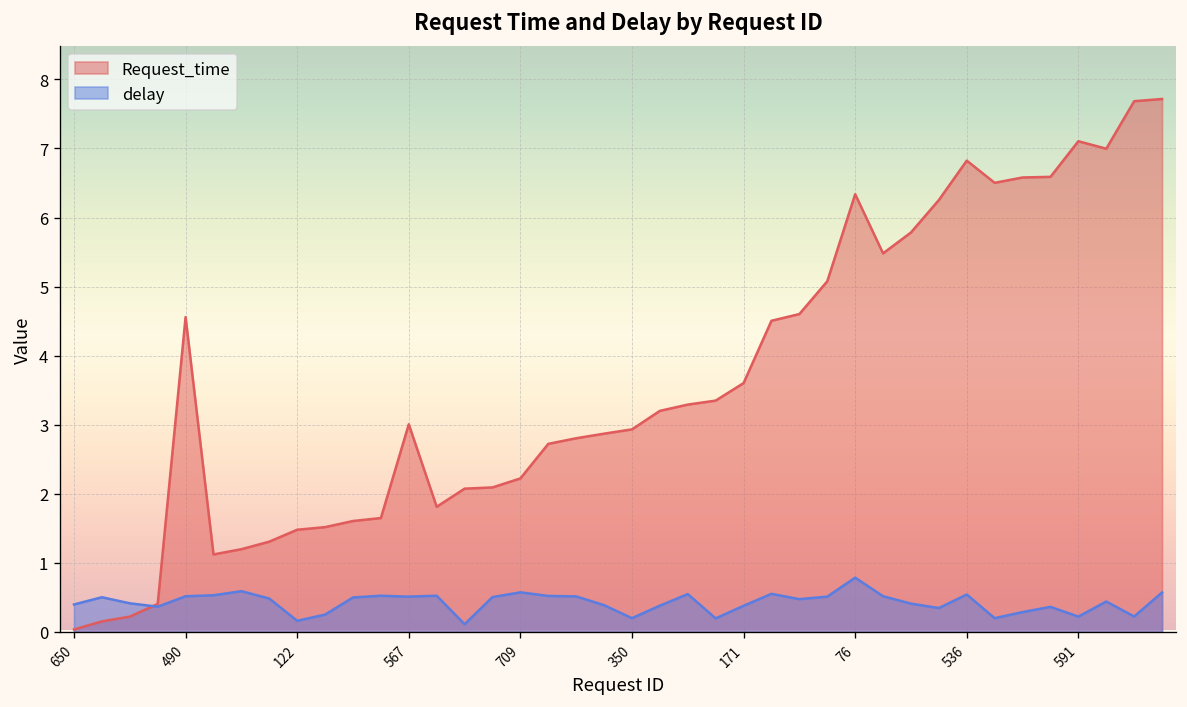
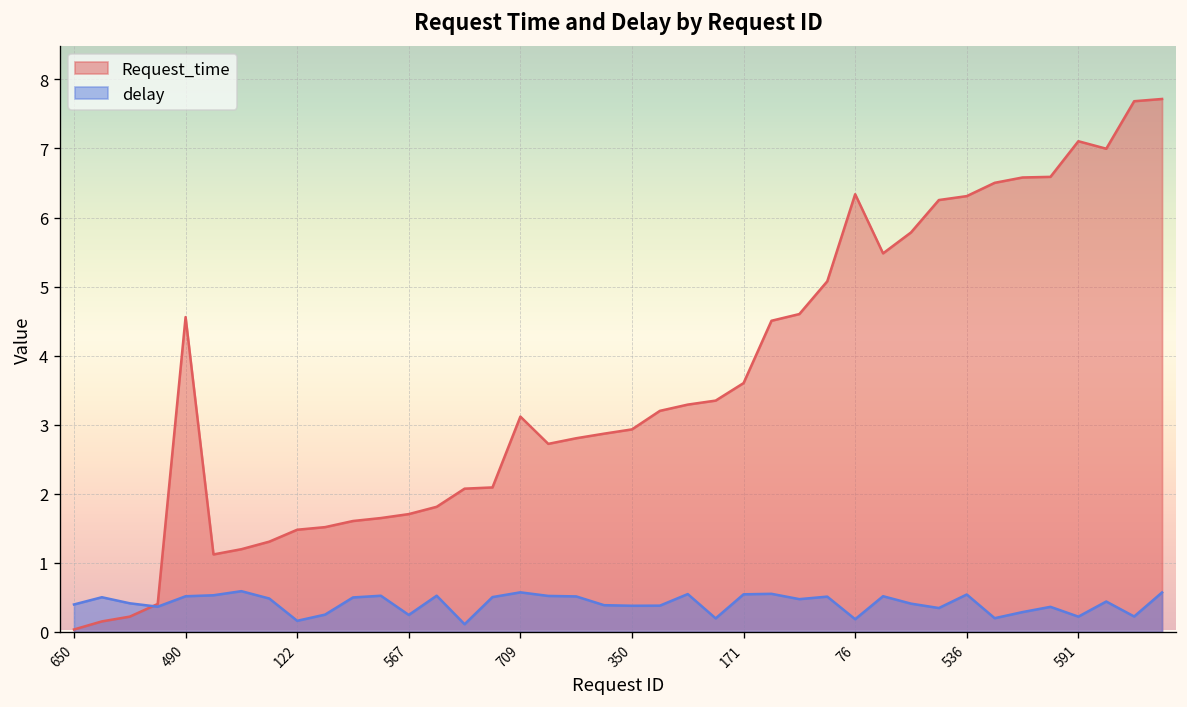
  {
    "Request_time": {
      "650": 0.0,
      "490": 4.6,
      "122": 1.5,
-     "567": 3.0,
-     "709": 2.2,
+     "567": 1.7,
+     "709": 3.1,
      "350": 2.9,
      "171": 3.6,
      "76": 6.3,
-     "536": 6.8,
+     "536": 6.3,
      "591": 7.1
    },
    "delay": {
      "650": 0.4,
      "490": 0.5,
      "122": 0.2,
-     "567": 0.5,
+     "567": 0.2,
      "709": 0.6,
-     "350": 0.2,
-     "171": 0.4,
-     "76": 0.8,
+     "350": 0.4,
+     "171": 0.5,
+     "76": 0.2,
      "536": 0.5,
      "591": 0.2
    }
  }
